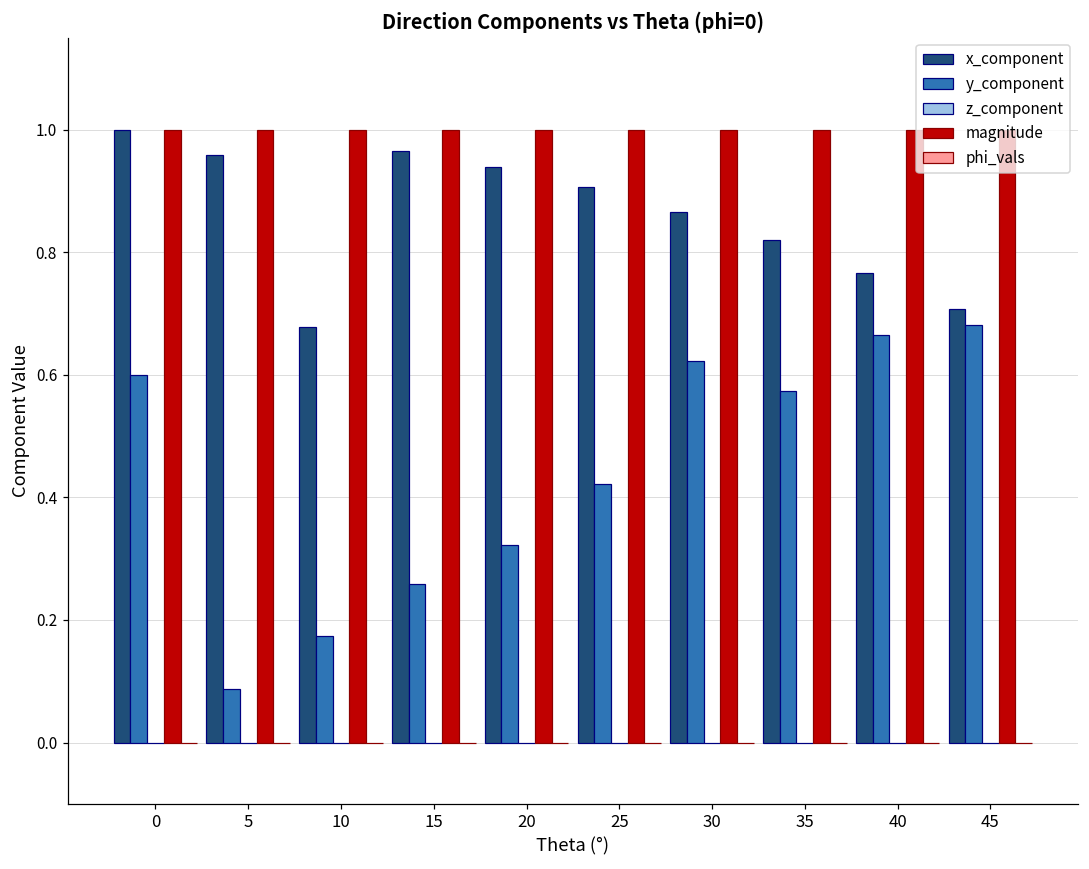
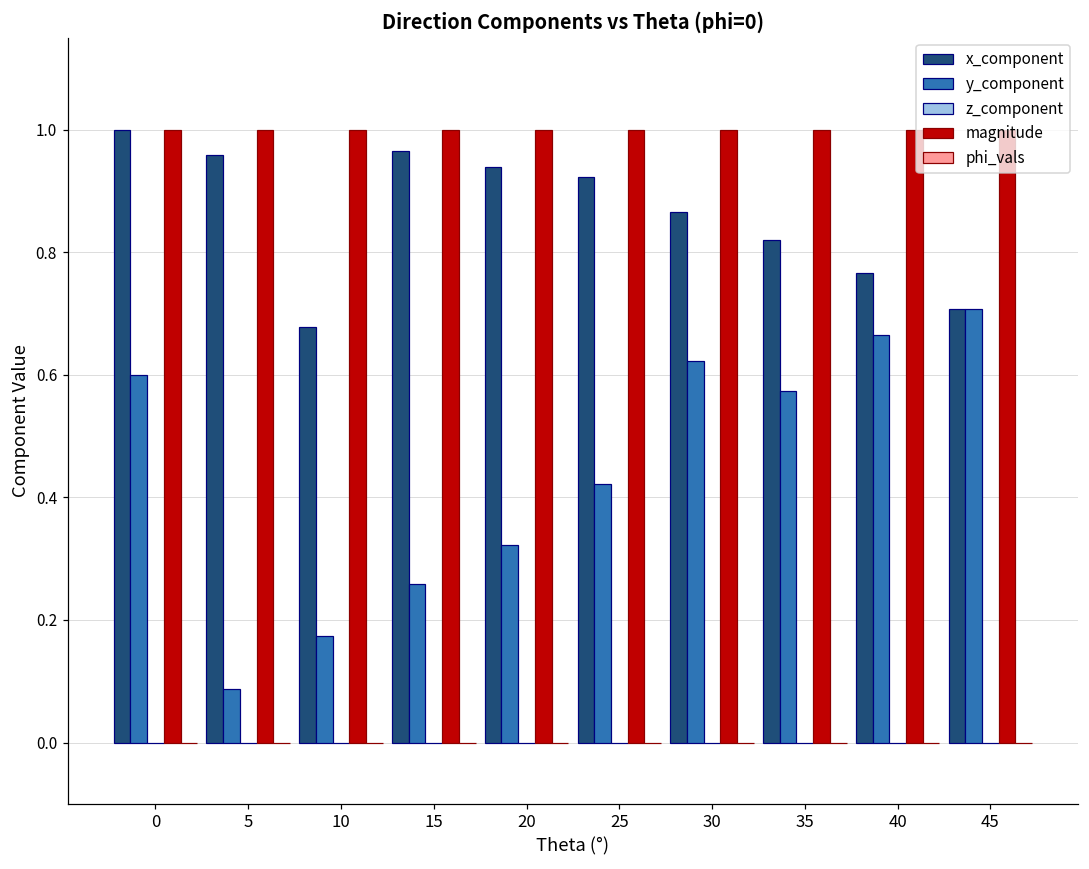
  {
    "x_component": {
      "0": 1.00,
      "5": 0.96,
      "10": 0.68,
      "15": 0.97,
      "20": 0.94,
-     "25": 0.91,
+     "25": 0.92,
      "30": 0.87,
      "35": 0.82,
      "40": 0.77,
      "45": 0.71
    },
    "y_component": {
      "0": 0.60,
      "5": 0.09,
      "10": 0.17,
      "15": 0.26,
      "20": 0.32,
      "25": 0.42,
      "30": 0.62,
      "35": 0.57,
      "40": 0.66,
-     "45": 0.68
+     "45": 0.71
    },
    "z_component": {
      "0": 0.00,
      "5": 0.00,
      "10": 0.00,
      "15": 0.00,
      "20": 0.00,
      "25": 0.00,
      "30": 0.00,
      "35": 0.00,
      "40": 0.00,
      "45": 0.00
    },
    "magnitude": {
      "0": 1.00,
      "5": 1.00,
      "10": 1.00,
      "15": 1.00,
      "20": 1.00,
      "25": 1.00,
      "30": 1.00,
      "35": 1.00,
      "40": 1.00
    },
    "phi_vals": {
      "0": 0.00,
      "5": 0.00,
      "10": 0.00,
      "15": 0.00,
      "20": 0.00,
      "25": 0.00,
      "30": 0.00,
      "35": 0.00,
      "40": 0.00,
      "45": 0.00
    }
  }
